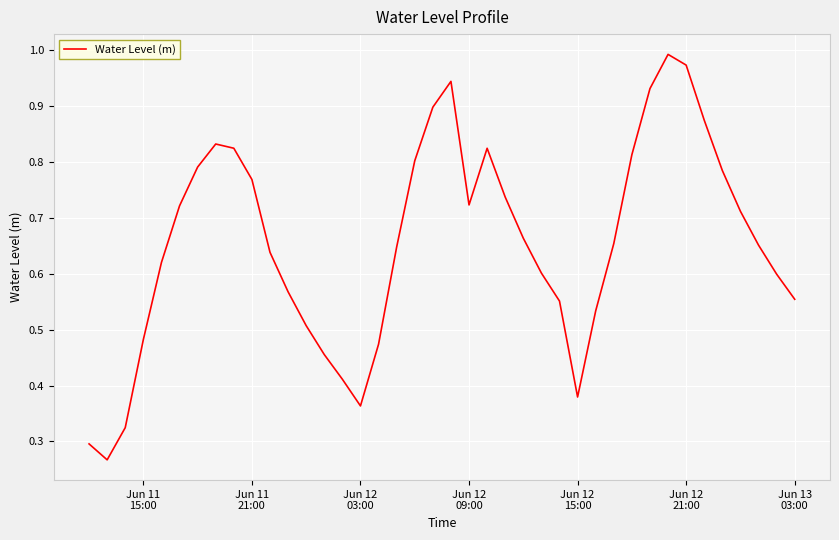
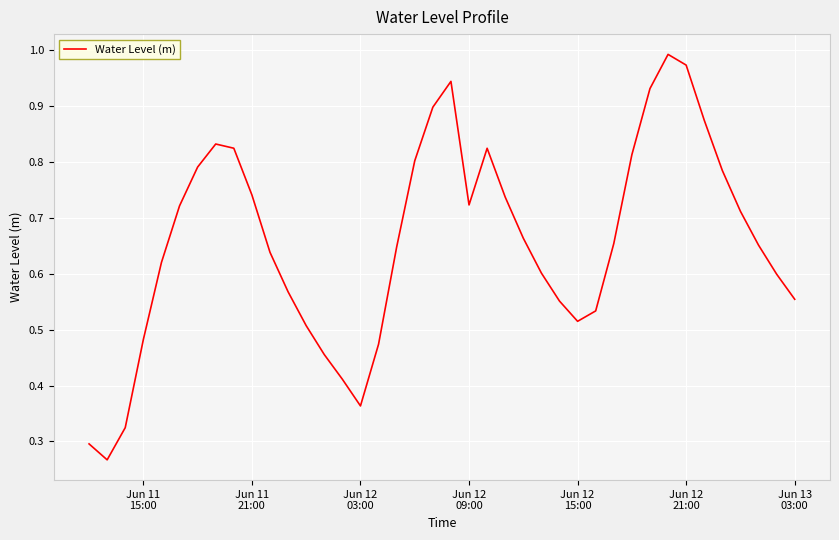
  {
    "Jun 11 15:00": 0.48,
-   "Jun 11 21:00": 0.77,
+   "Jun 11 21:00": 0.74,
    "Jun 12 03:00": 0.36,
    "Jun 12 09:00": 0.72,
-   "Jun 12 15:00": 0.38,
+   "Jun 12 15:00": 0.51,
    "Jun 12 21:00": 0.97,
    "Jun 13 03:00": 0.55
  }
